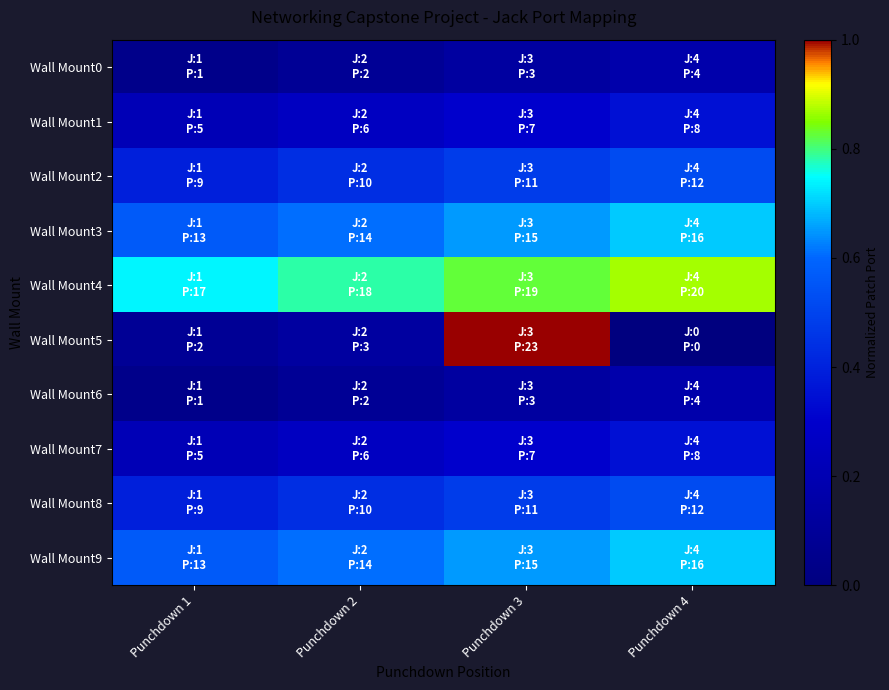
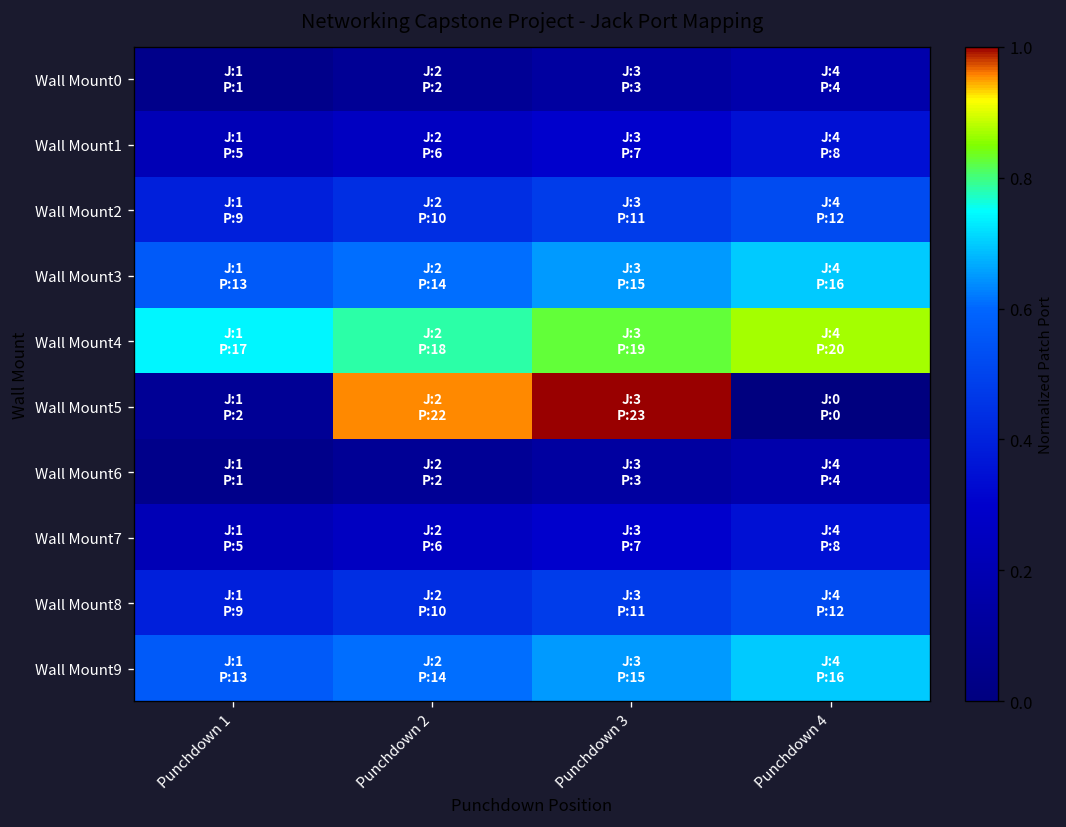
  {
    "Wall Mount5": {
-     "Punchdown 2": 3
+     "Punchdown 2": 22
    }
  }
